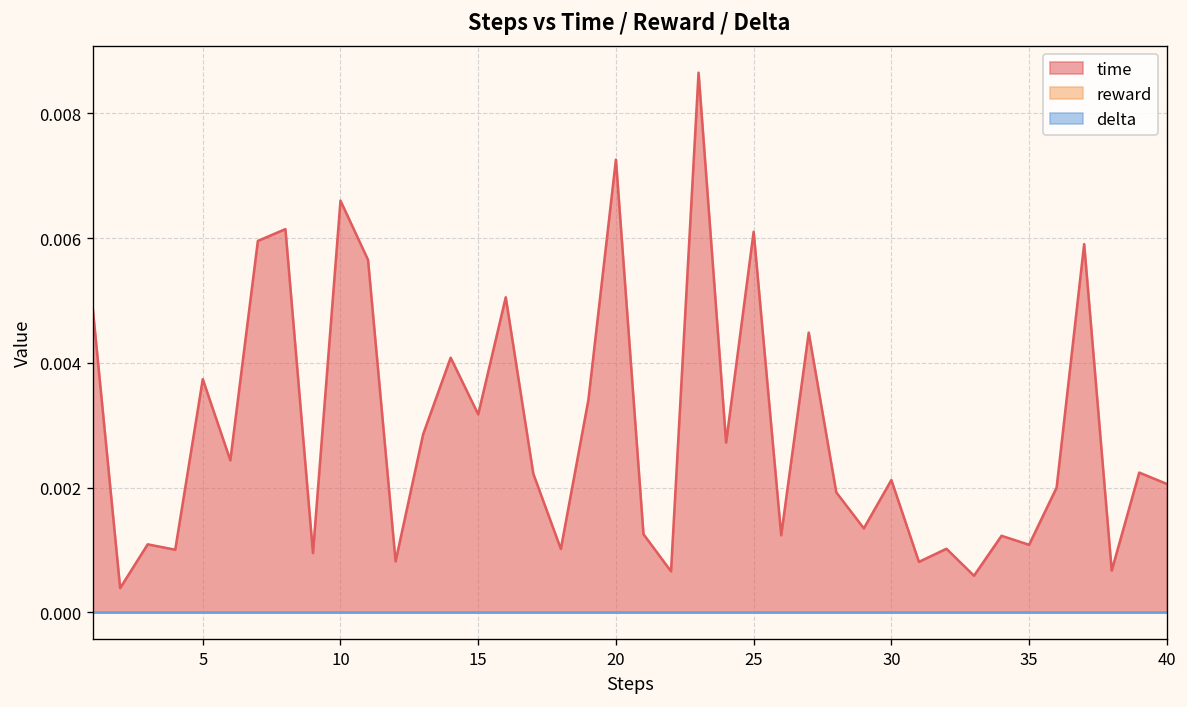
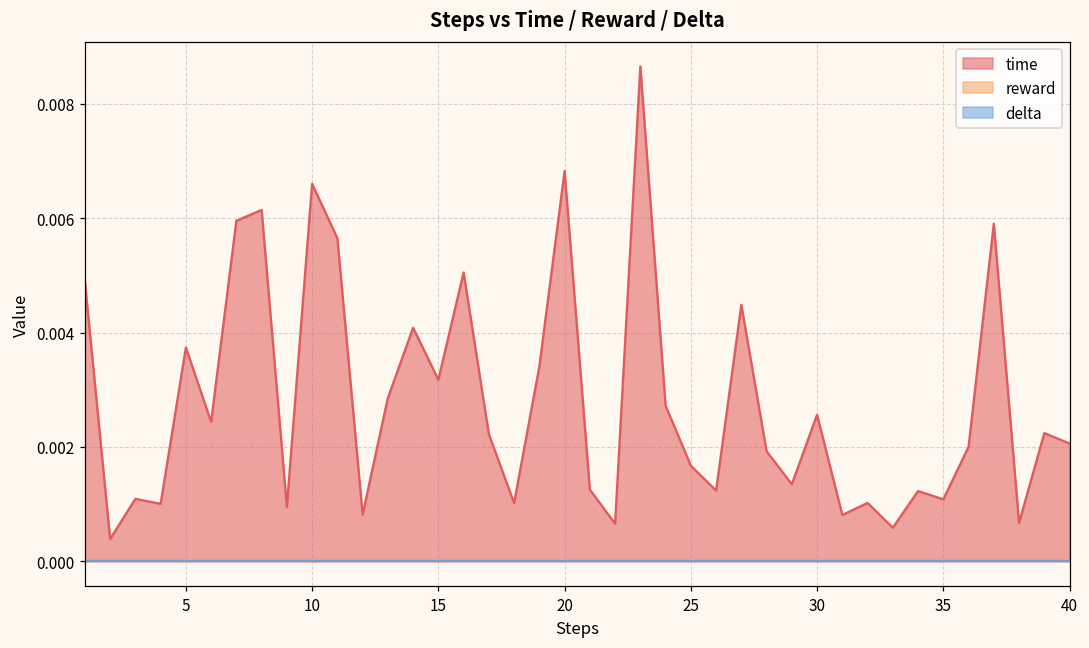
  {
    "time": {
      "5": 0.0037,
      "10": 0.0066,
      "15": 0.0032,
-     "20": 0.0073,
-     "25": 0.0061,
-     "30": 0.0021,
+     "20": 0.0068,
+     "25": 0.0017,
+     "30": 0.0026,
      "35": 0.0011,
      "40": 0.0021
    },
    "delta": {
      "5": 0.0000,
      "10": 0.0000,
      "15": 0.0000,
      "20": 0.0000,
      "25": 0.0000,
      "30": 0.0000,
      "35": 0.0000,
      "40": 0.0000
    }
  }
